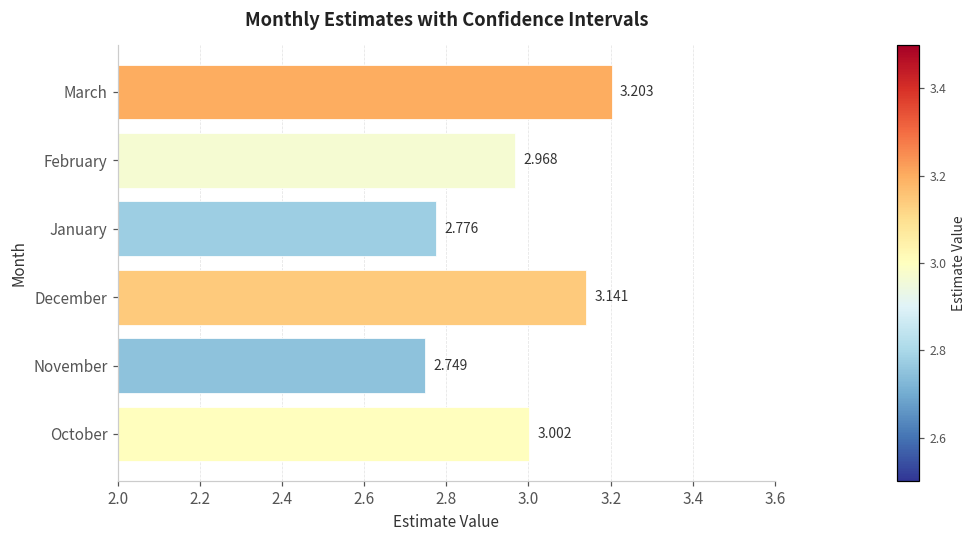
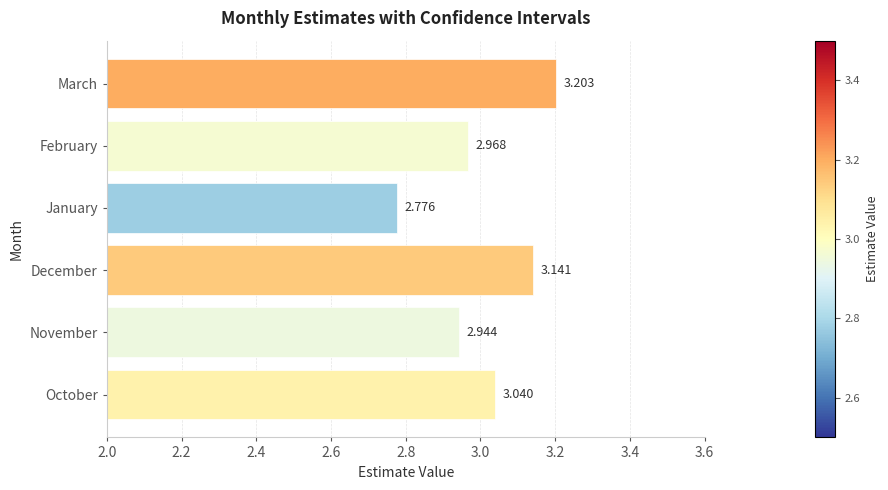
  {
    "March": 3.203,
    "February": 2.968,
    "January": 2.776,
    "December": 3.141,
-   "November": 2.749,
-   "October": 3.002
+   "November": 2.944,
+   "October": 3.040
  }
